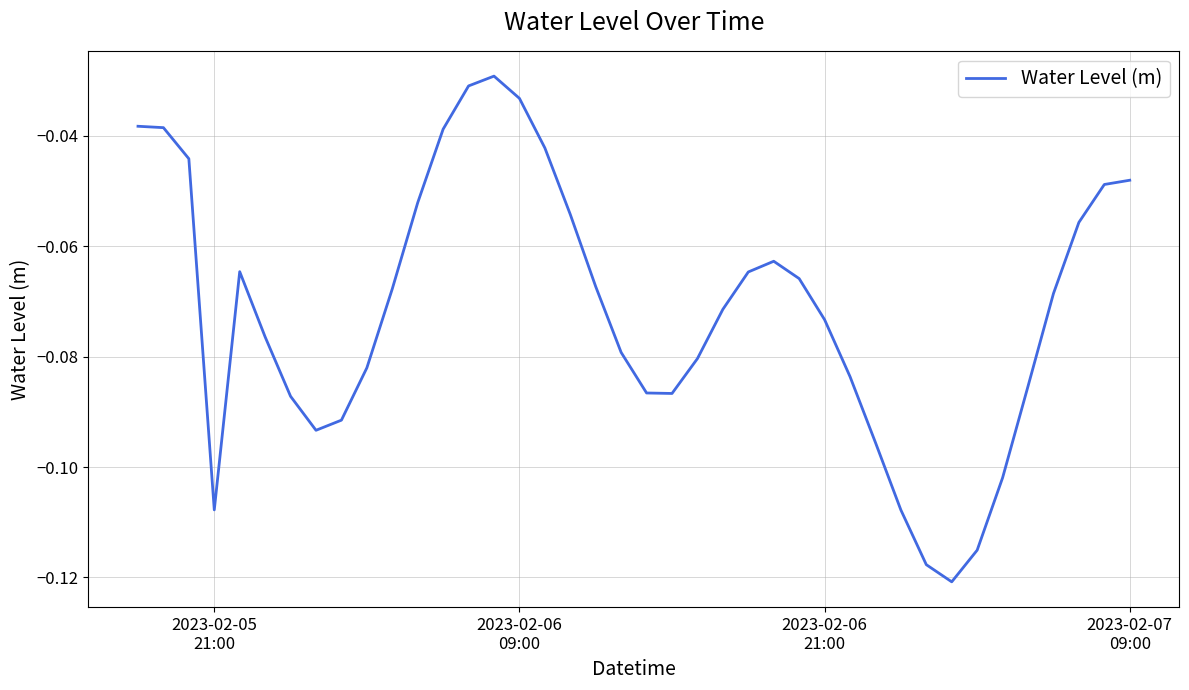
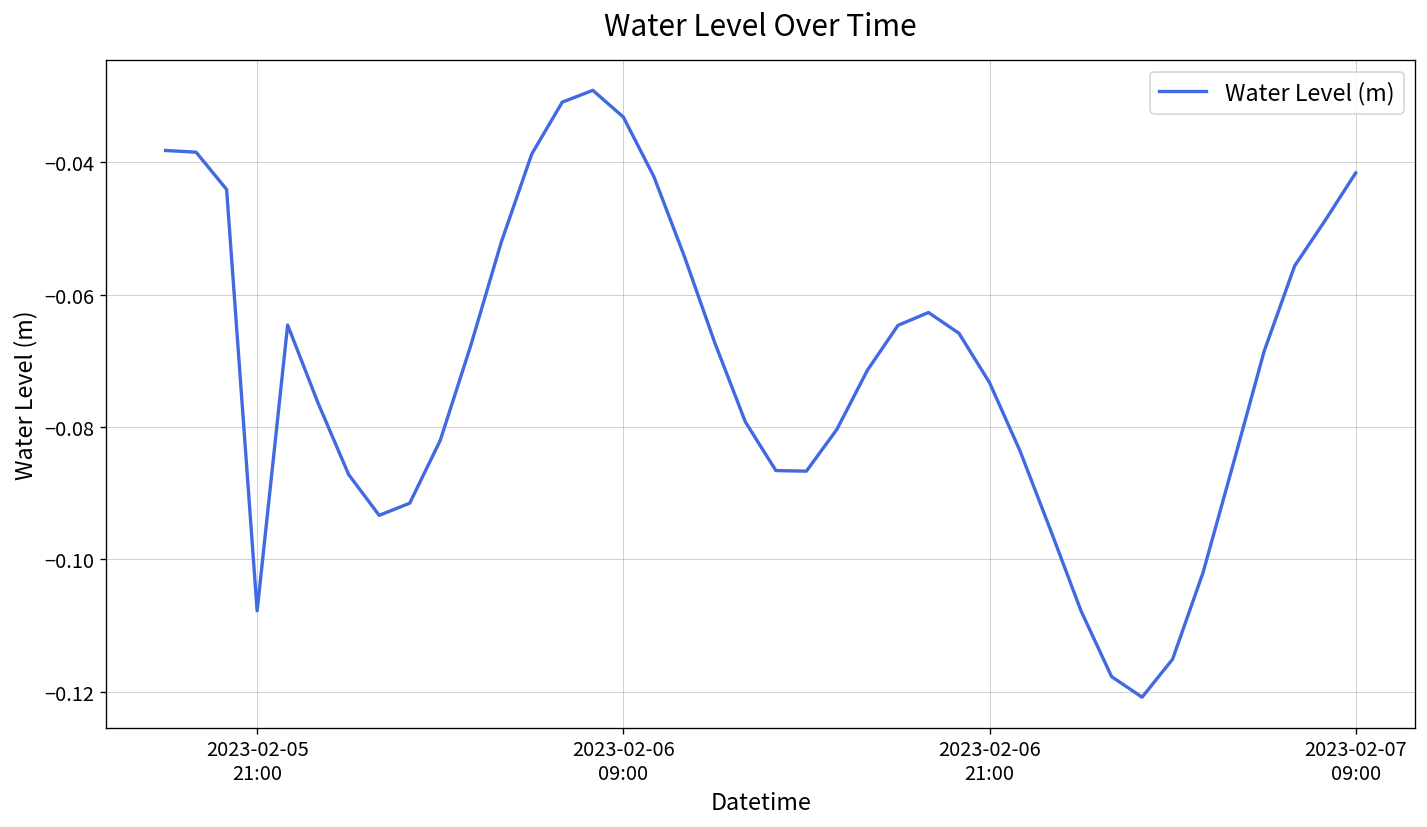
  {
    "2023-02-05 21:00": -0.108,
    "2023-02-06 09:00": -0.033,
    "2023-02-06 21:00": -0.073,
-   "2023-02-07 09:00": -0.048
+   "2023-02-07 09:00": -0.042
  }
